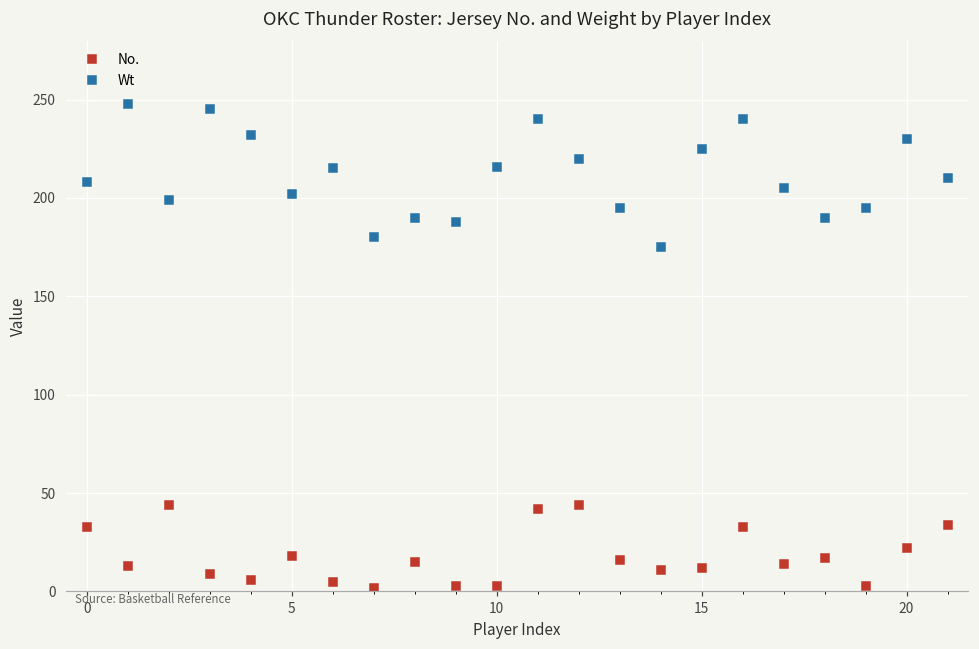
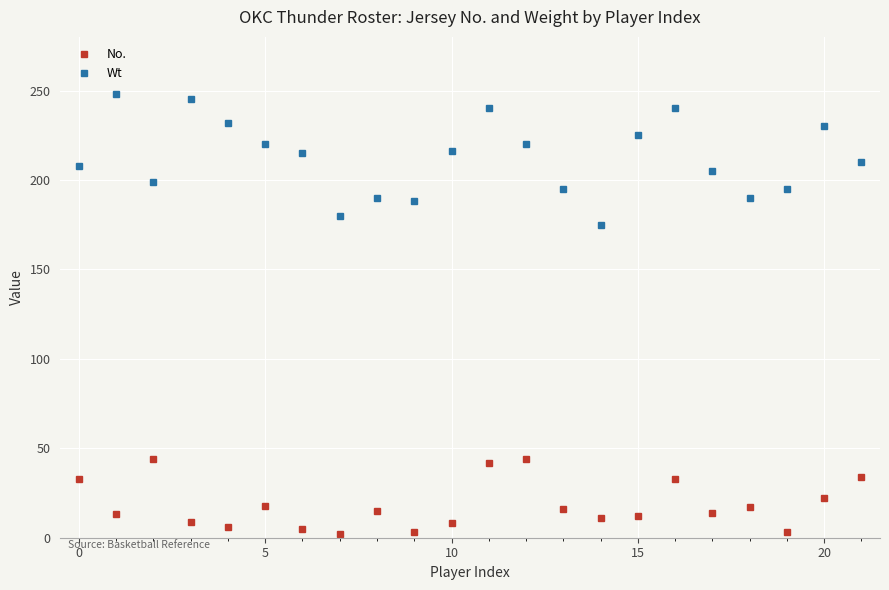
  {
    "No.": {
      "0": 33,
      "5": 18,
-     "10": 3,
+     "10": 8,
      "15": 12,
      "20": 22
    },
    "Wt": {
      "0": 208,
-     "5": 202,
+     "5": 220,
      "10": 216,
      "15": 225,
      "20": 230
    }
  }
